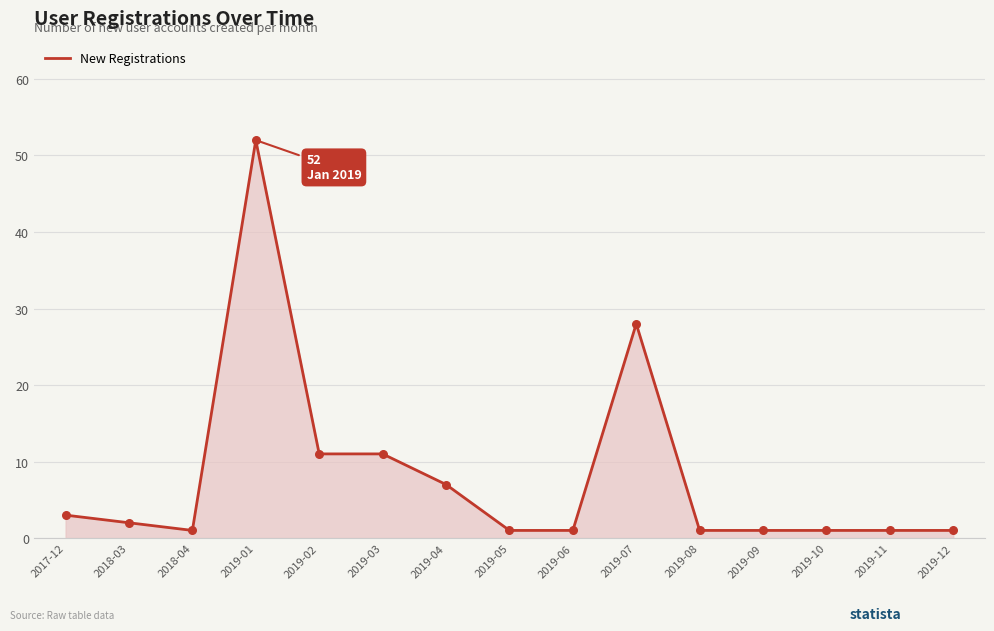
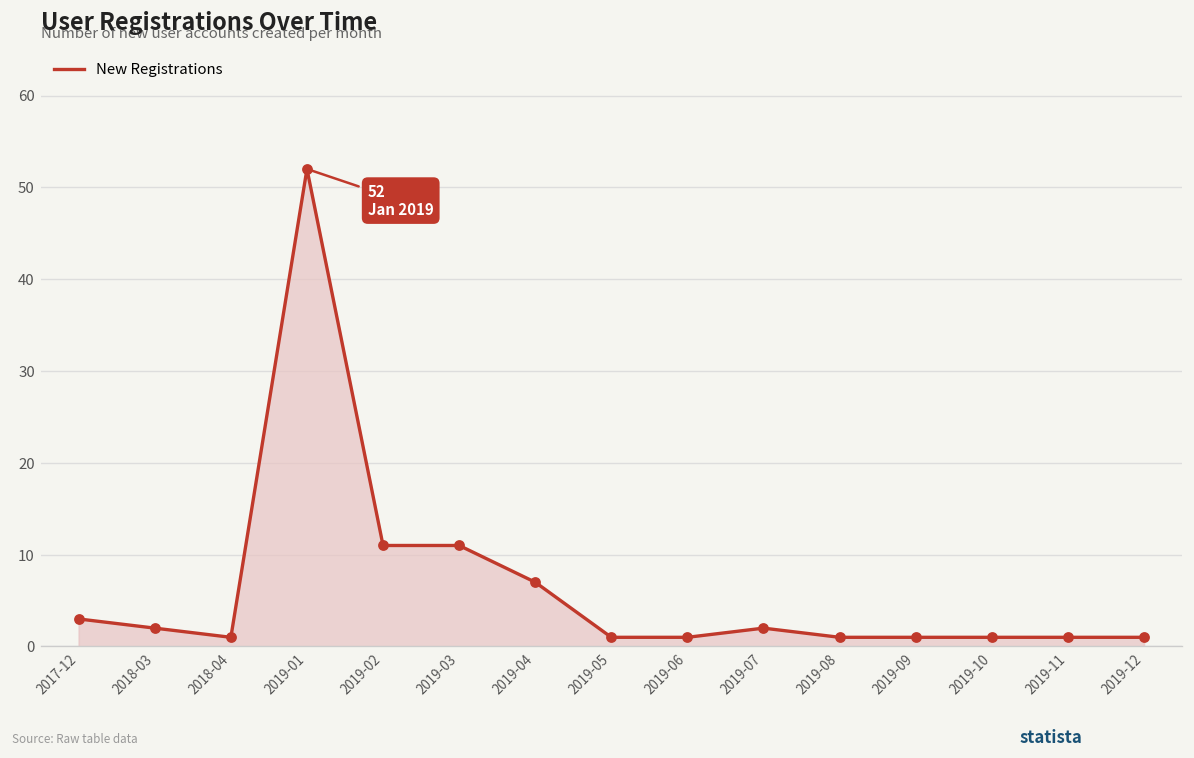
  {
    "2017-12": 3,
    "2018-03": 2,
    "2018-04": 1,
    "2019-02": 11,
    "2019-03": 11,
    "2019-04": 7,
    "2019-05": 1,
    "2019-06": 1,
-   "2019-07": 28,
+   "2019-07": 2,
    "2019-08": 1,
    "2019-09": 1,
    "2019-10": 1,
    "2019-11": 1,
    "2019-12": 1
  }
